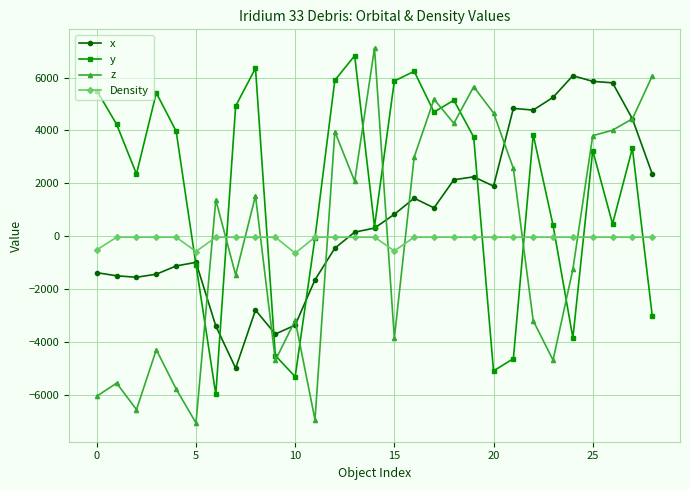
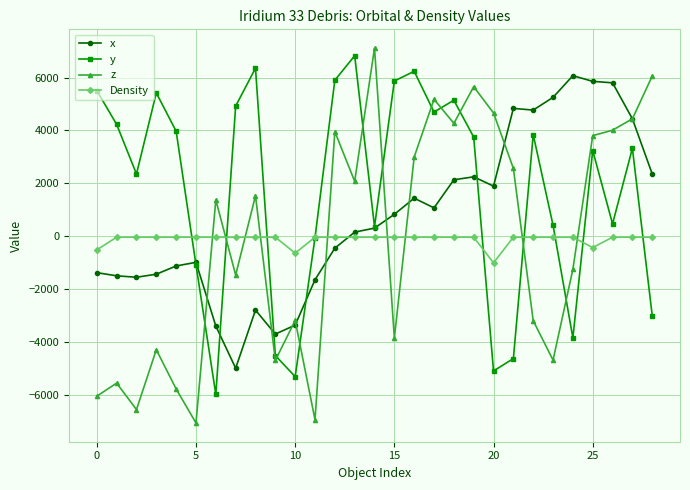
  {
    "z": {
      "0": -6000,
      "5": -7000,
      "10": -3200,
      "15": -3800,
      "20": 4700,
      "25": 3800
    },
    "Density": {
      "0": -500,
-     "5": -600,
+     "5": 0,
      "10": -600,
-     "15": -500,
-     "20": 0,
-     "25": 0
+     "15": 0,
+     "20": -1000,
+     "25": -400
    }
  }
